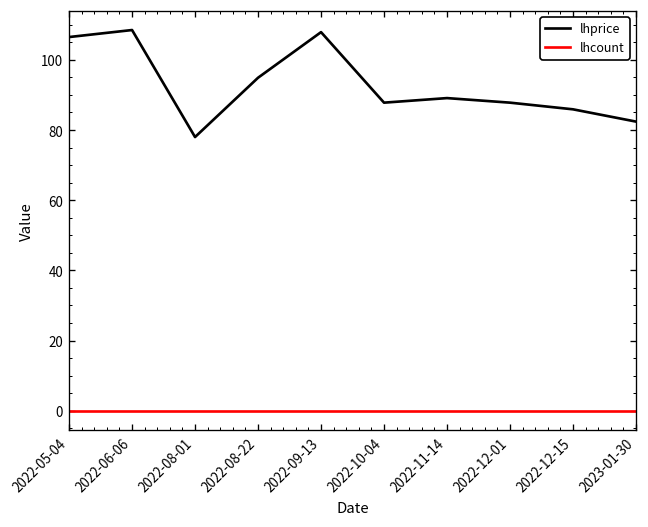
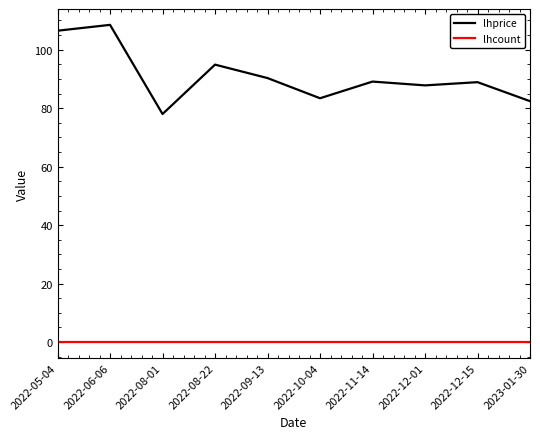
  {
    "lhprice": {
      "2022-05-04": 107,
      "2022-06-06": 109,
      "2022-08-01": 78,
      "2022-08-22": 95,
-     "2022-09-13": 108,
-     "2022-10-04": 88,
+     "2022-09-13": 90,
+     "2022-10-04": 83,
      "2022-11-14": 89,
      "2022-12-01": 88,
-     "2022-12-15": 86,
+     "2022-12-15": 89,
      "2023-01-30": 82
    },
    "lhcount": {
      "2022-05-04": 0,
      "2022-06-06": 0,
      "2022-08-01": 0,
      "2022-08-22": 0,
      "2022-09-13": 0,
      "2022-10-04": 0,
      "2022-11-14": 0,
      "2022-12-01": 0,
      "2022-12-15": 0,
      "2023-01-30": 0
    }
  }
